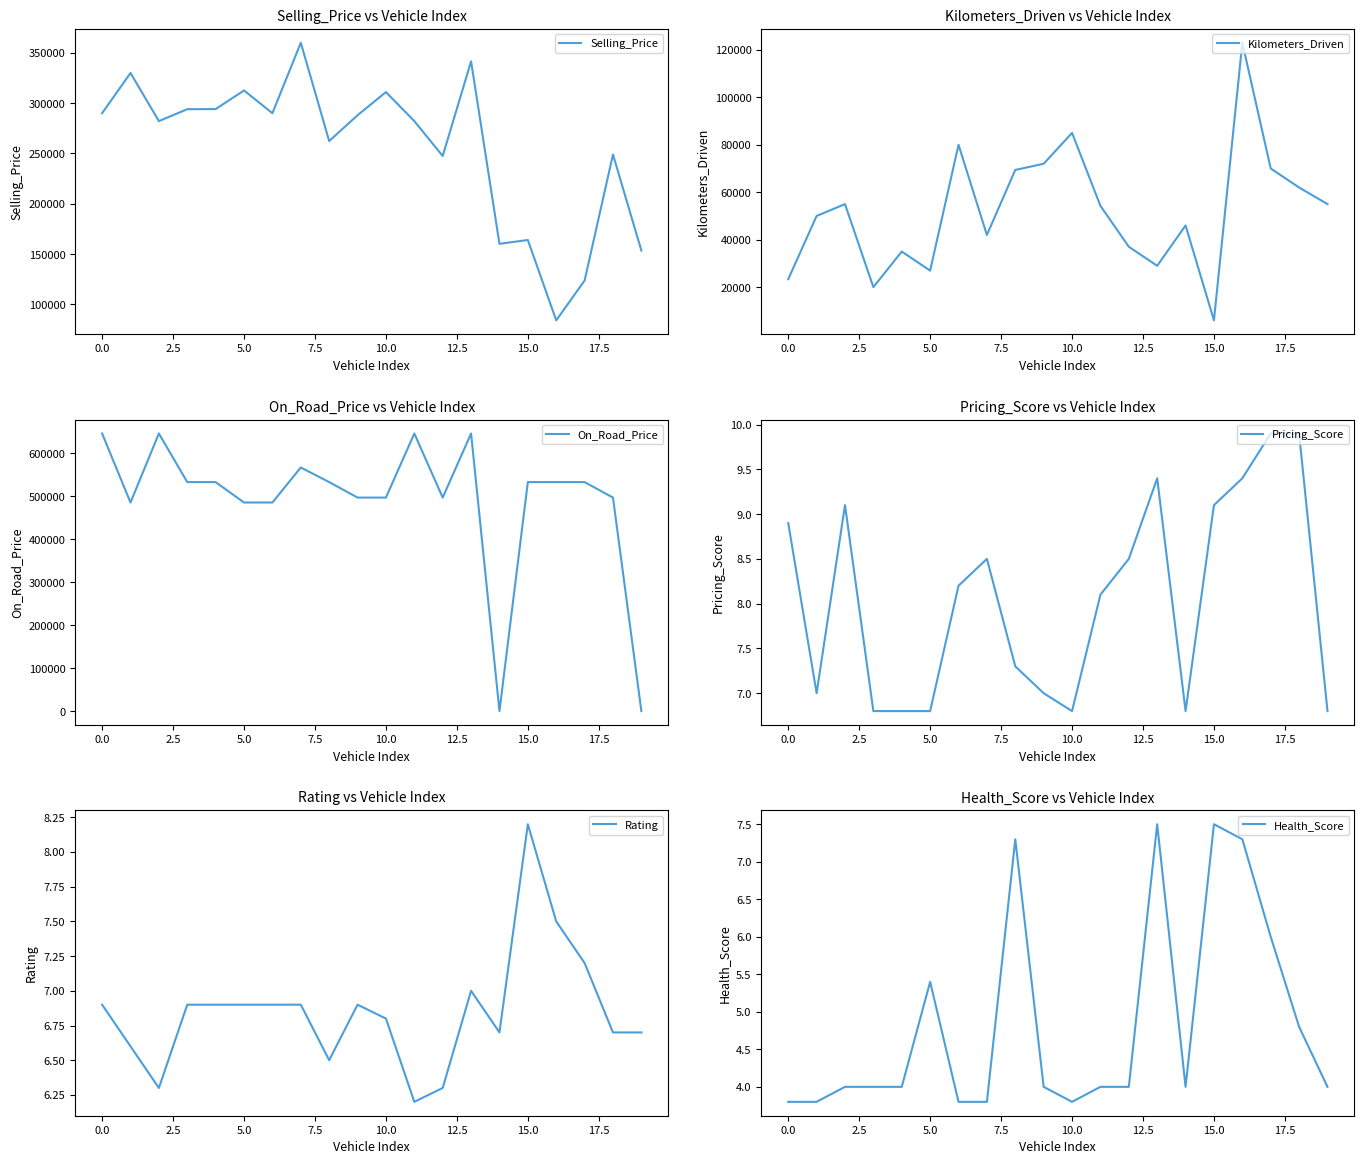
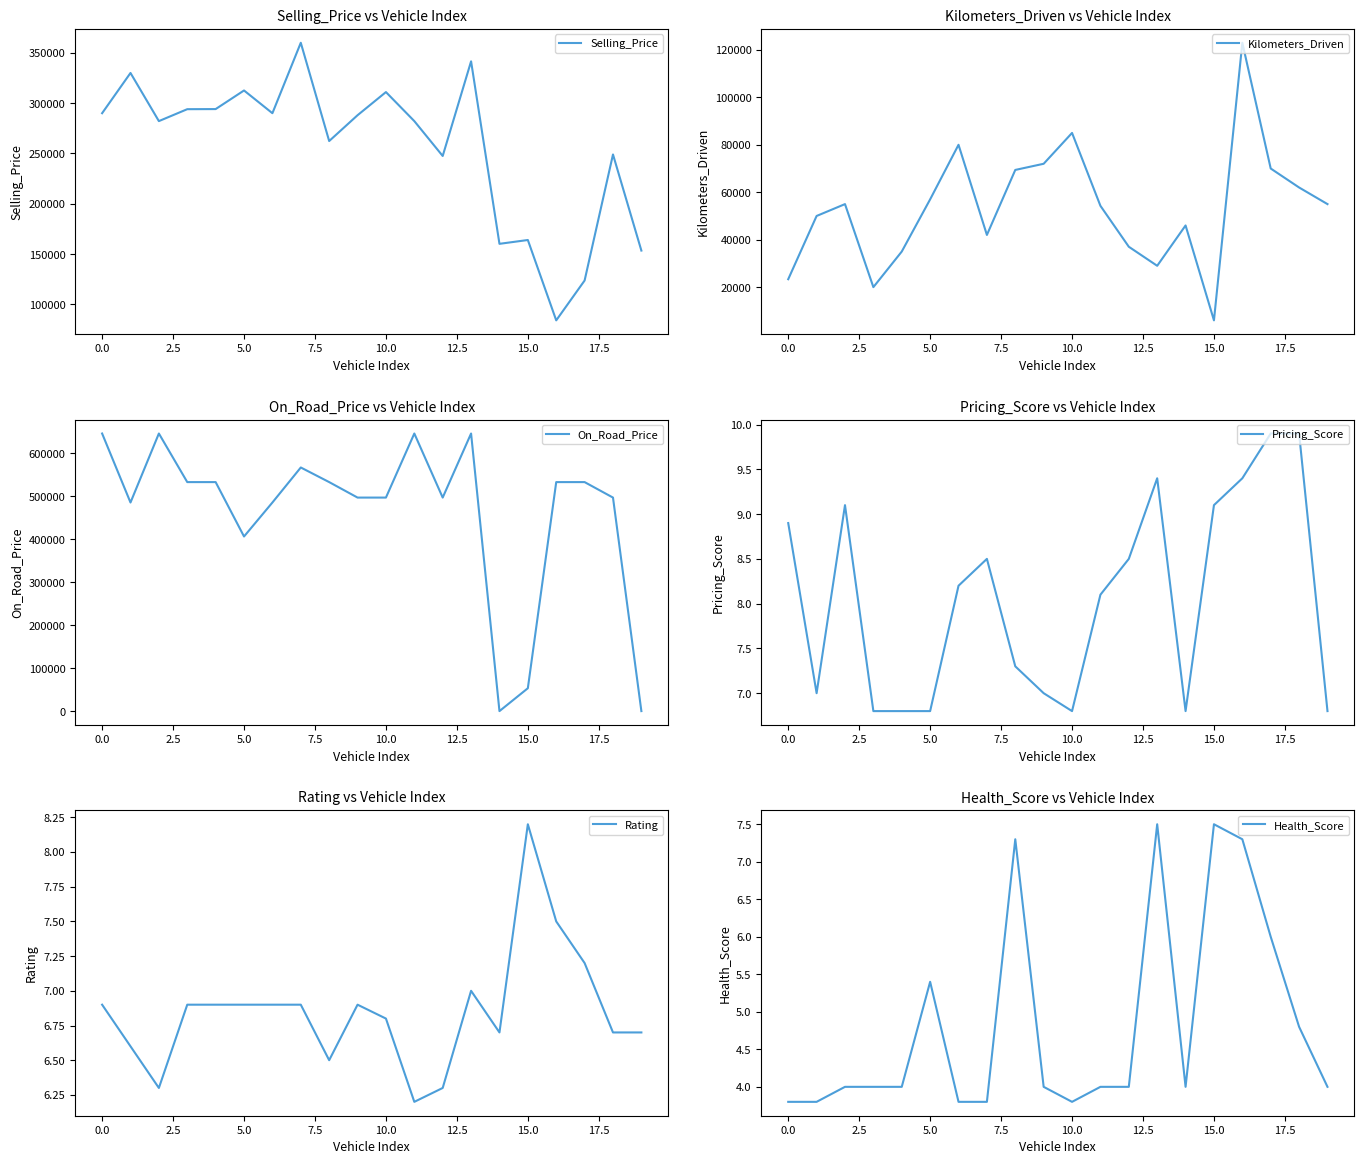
  {
    "Selling_Price vs Vehicle Index": {
      "0.0": 290000,
      "5.0": 313000,
      "10.0": 311000,
      "15.0": 164000
    },
    "Kilometers_Driven vs Vehicle Index": {
      "0.0": 23000,
-     "5.0": 27000,
+     "5.0": 57000,
      "10.0": 85000,
      "15.0": 6000
    },
    "On_Road_Price vs Vehicle Index": {
      "0.0": 650000,
-     "5.0": 490000,
+     "5.0": 410000,
      "10.0": 500000,
-     "15.0": 530000
+     "15.0": 50000
    },
    "Pricing_Score vs Vehicle Index": {
      "0.0": 8.9,
      "5.0": 6.8,
      "10.0": 6.8,
      "15.0": 9.1
    },
    "Rating vs Vehicle Index": {
      "0.0": 6.90,
      "5.0": 6.90,
      "10.0": 6.80,
      "15.0": 8.20
    },
    "Health_Score vs Vehicle Index": {
      "0.0": 3.8,
      "5.0": 5.4,
      "10.0": 3.8,
      "15.0": 7.5
    }
  }
